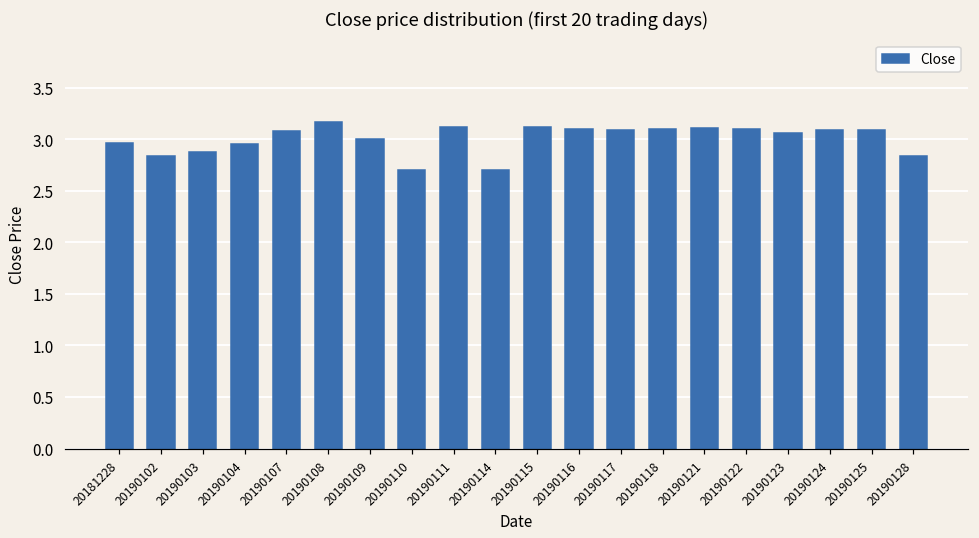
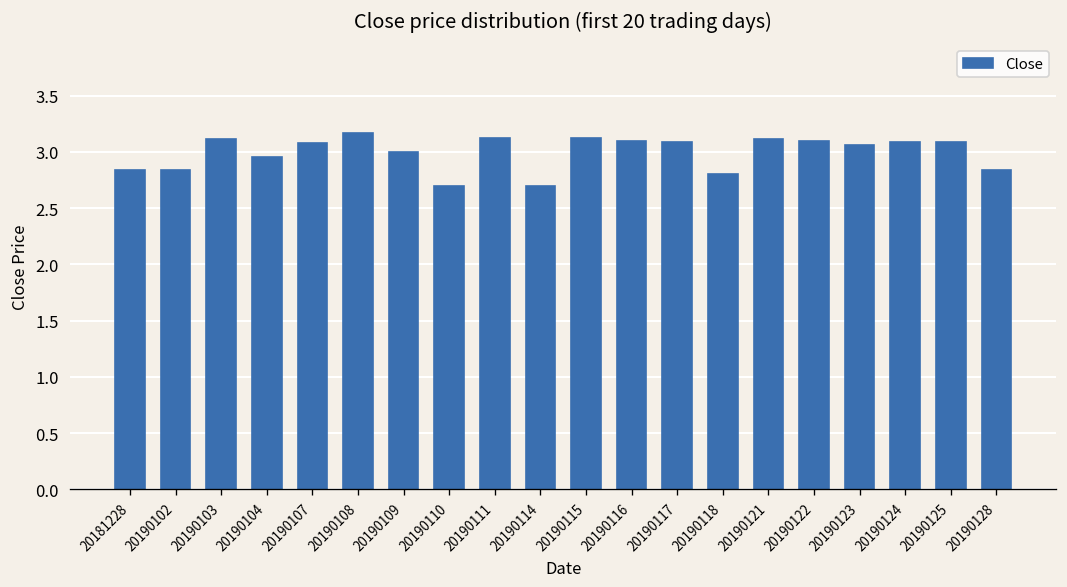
  {
-   "20181228": 3.0,
+   "20181228": 2.8,
    "20190102": 2.8,
-   "20190103": 2.9,
+   "20190103": 3.1,
    "20190104": 3.0,
    "20190107": 3.1,
    "20190108": 3.2,
    "20190109": 3.0,
    "20190110": 2.7,
    "20190111": 3.1,
    "20190114": 2.7,
    "20190115": 3.1,
    "20190116": 3.1,
    "20190117": 3.1,
-   "20190118": 3.1,
+   "20190118": 2.8,
    "20190121": 3.1,
    "20190122": 3.1,
    "20190123": 3.1,
    "20190124": 3.1,
    "20190125": 3.1,
    "20190128": 2.8
  }
